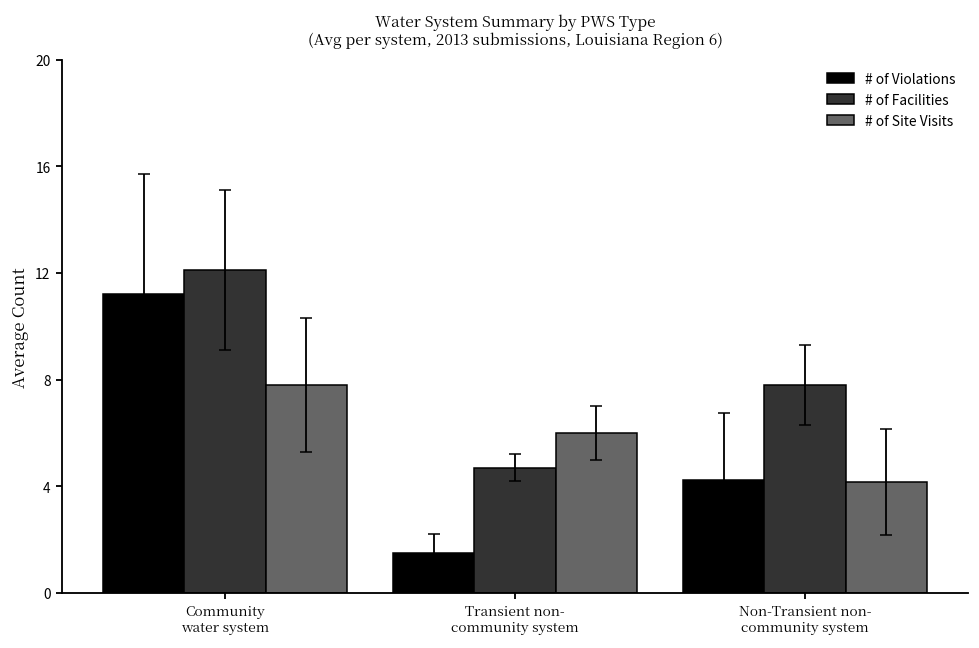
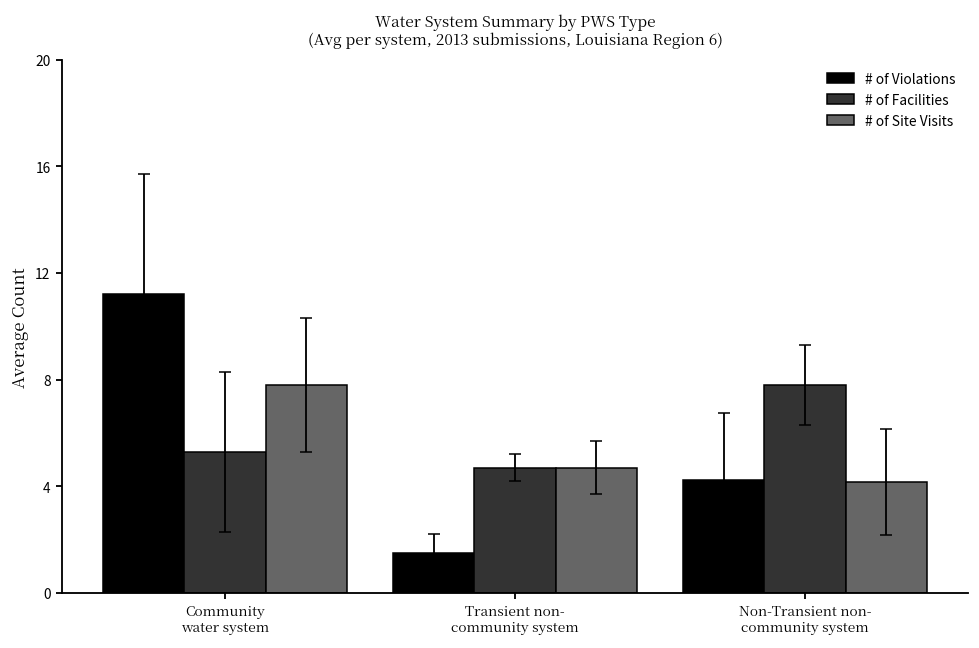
  {
    "# of Facilities": {
-     "Community water system": 12.1,
+     "Community water system": 5.3,
      "Transient non- community system": 4.7,
      "Non-Transient non- community system": 7.8
    },
    "# of Site Visits": {
      "Community water system": 7.8,
-     "Transient non- community system": 6.0,
+     "Transient non- community system": 4.7,
      "Non-Transient non- community system": 4.2
    }
  }
